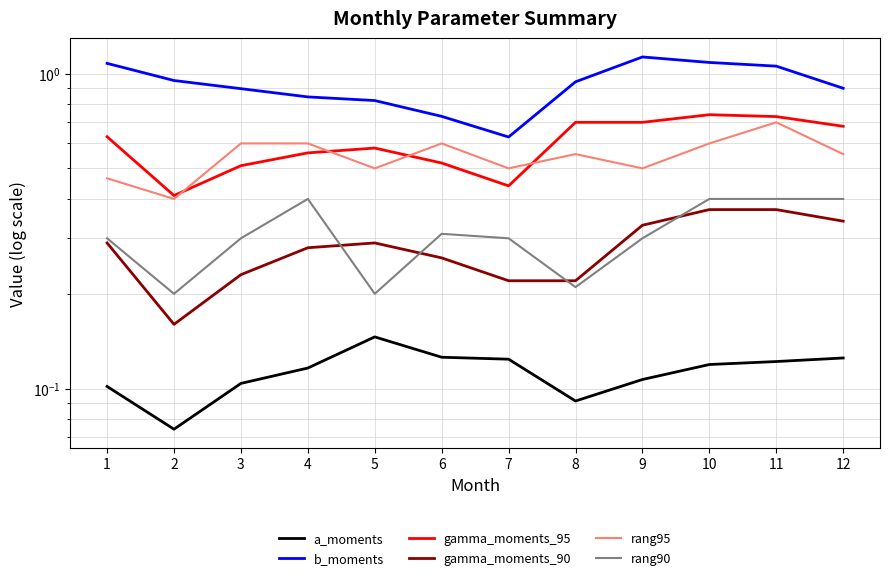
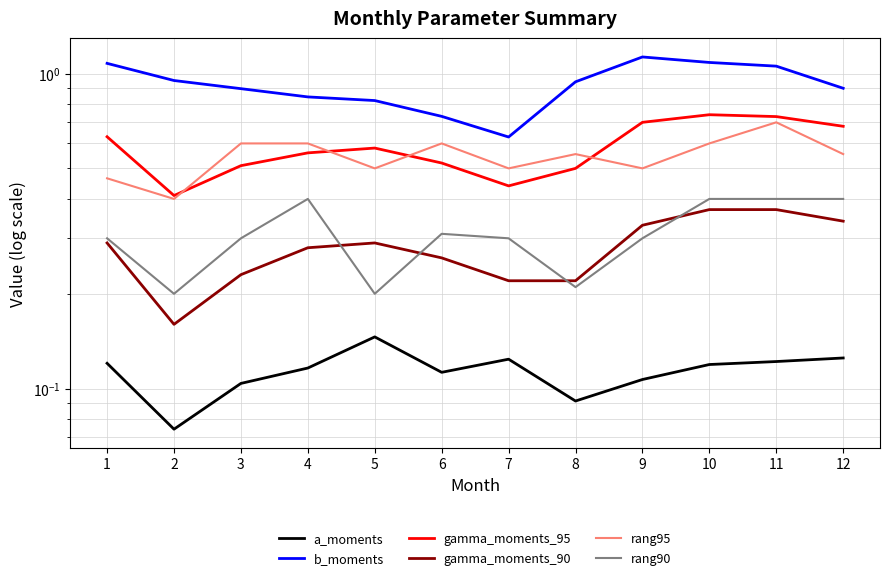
  {
    "a_moments": {
-     "1": 0.102,
+     "1": 0.120,
      "2": 0.074,
      "3": 0.104,
      "4": 0.116,
      "5": 0.15,
-     "6": 0.126,
+     "6": 0.113,
      "7": 0.124,
      "8": 0.091,
      "9": 0.107,
      "10": 0.119,
      "11": 0.122,
      "12": 0.125
    },
    "b_moments": {
      "1": 1.08,
      "2": 0.95,
      "3": 0.90,
      "4": 0.84,
      "5": 0.82,
      "6": 0.73,
      "7": 0.63,
      "8": 0.94,
      "9": 1.13,
      "10": 1.08,
      "11": 1.06,
      "12": 0.90
    },
    "gamma_moments_95": {
      "1": 0.63,
      "2": 0.41,
      "3": 0.51,
      "4": 0.56,
      "5": 0.58,
      "6": 0.52,
      "7": 0.44,
-     "8": 0.7,
+     "8": 0.5,
      "9": 0.7,
      "10": 0.74,
      "11": 0.73,
      "12": 0.68
    },
    "gamma_moments_90": {
      "1": 0.29,
      "2": 0.16,
      "3": 0.23,
      "4": 0.28,
      "5": 0.29,
      "6": 0.26,
      "7": 0.22,
      "8": 0.22,
      "9": 0.33,
      "10": 0.37,
      "11": 0.37,
      "12": 0.34
    },
    "rang95": {
      "1": 0.47,
      "2": 0.40,
      "3": 0.60,
      "4": 0.60,
      "5": 0.50,
      "6": 0.60,
      "7": 0.50,
      "8": 0.56,
      "9": 0.50,
      "10": 0.60,
      "11": 0.70,
      "12": 0.56
    },
    "rang90": {
      "1": 0.30,
      "2": 0.20,
      "3": 0.30,
      "4": 0.40,
      "5": 0.20,
      "6": 0.31,
      "7": 0.30,
      "8": 0.21,
      "9": 0.30,
      "10": 0.40,
      "11": 0.40,
      "12": 0.40
    }
  }
